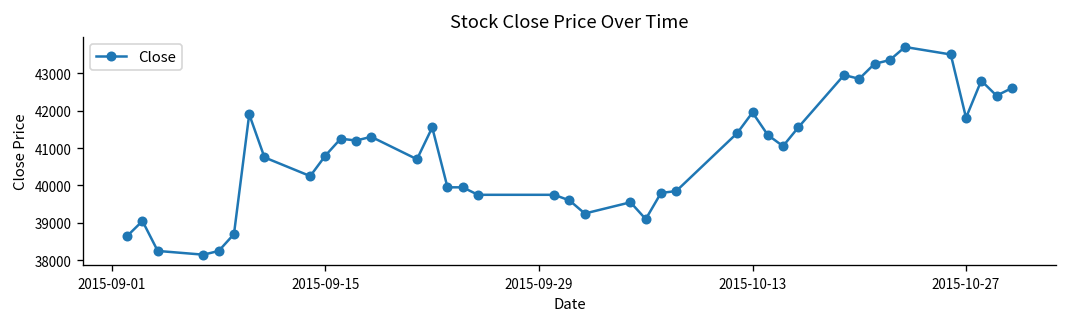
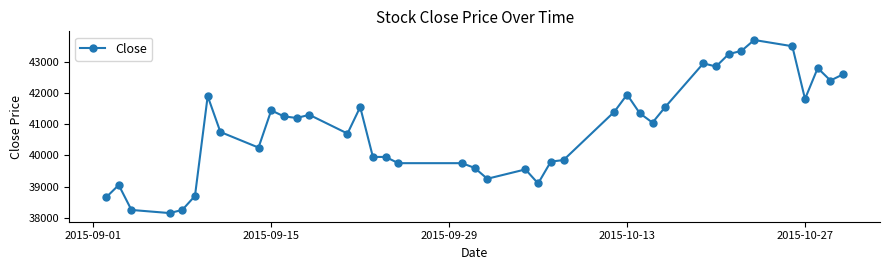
  {
-   "2015-09-15": 40800,
+   "2015-09-15": 41400,
    "2015-10-13": 42000,
    "2015-10-27": 41800
  }
